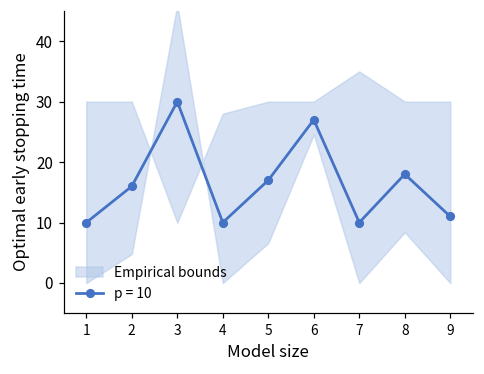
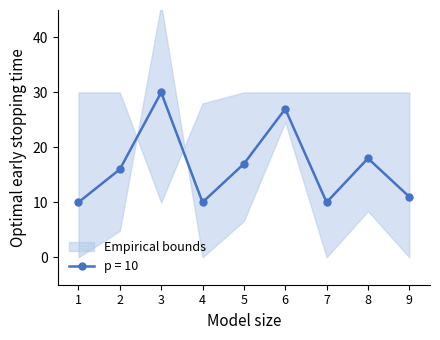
  {
    "p = 10": {
      "1": 10,
      "2": 16,
      "3": 30,
      "4": 10,
      "5": 17,
      "6": 27,
      "7": 10,
      "8": 18,
      "9": 11
    },
    "Empirical bounds": {
-     "7": 35
+     "7": 30
    }
  }
